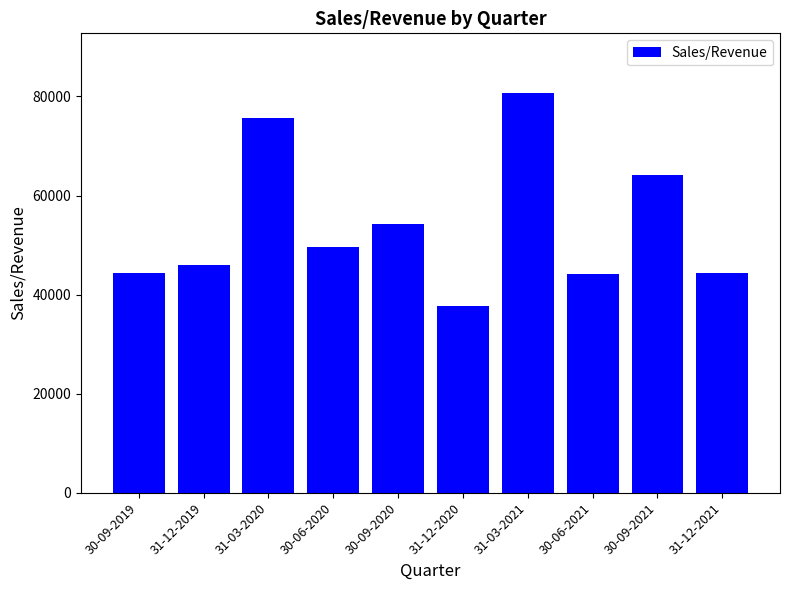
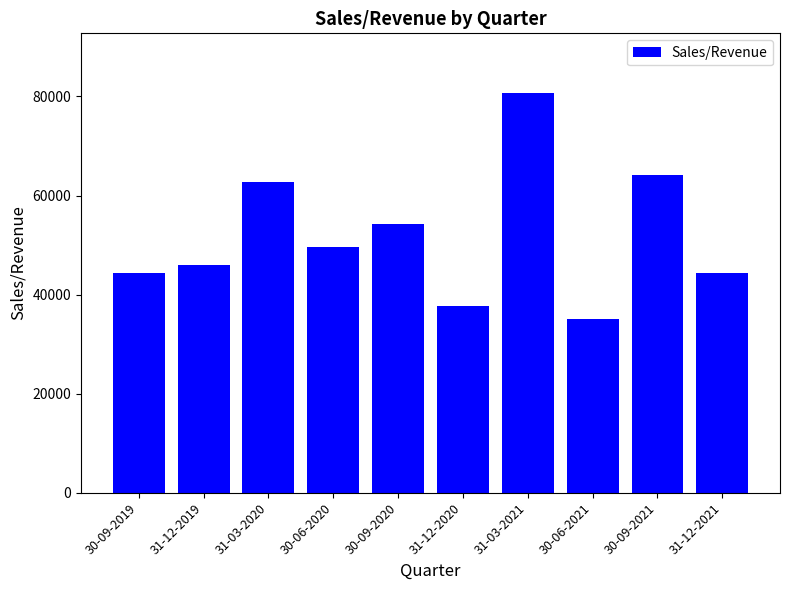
  {
    "30-09-2019": 44000,
    "31-12-2019": 46000,
-   "31-03-2020": 76000,
+   "31-03-2020": 63000,
    "30-06-2020": 50000,
    "30-09-2020": 54000,
    "31-12-2020": 38000,
    "31-03-2021": 81000,
-   "30-06-2021": 44000,
+   "30-06-2021": 35000,
    "30-09-2021": 64000,
    "31-12-2021": 44000
  }
